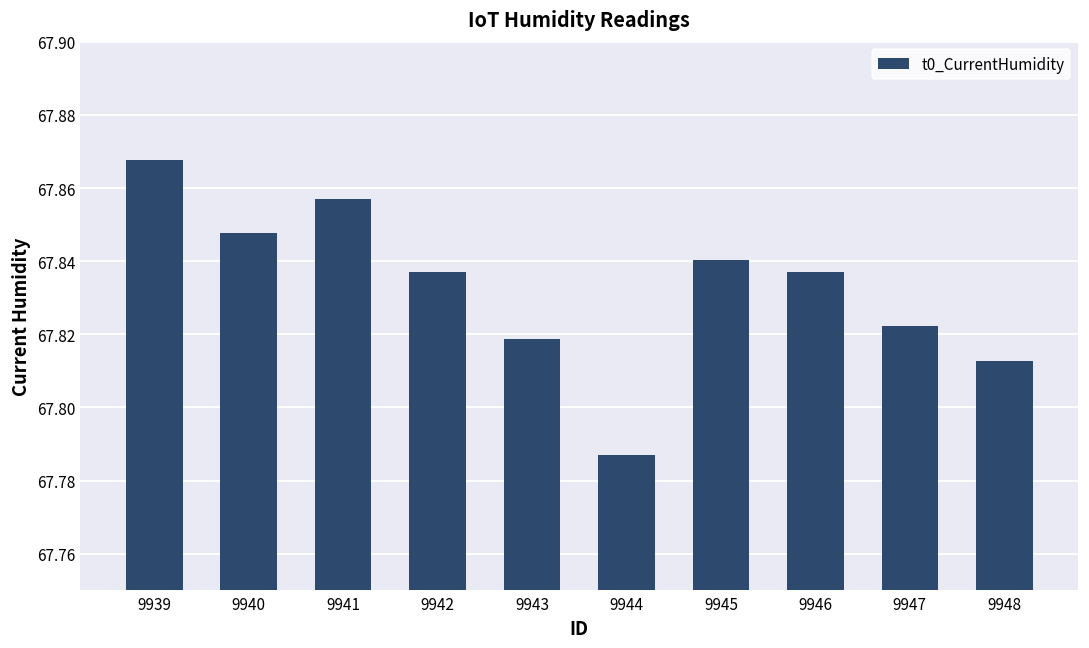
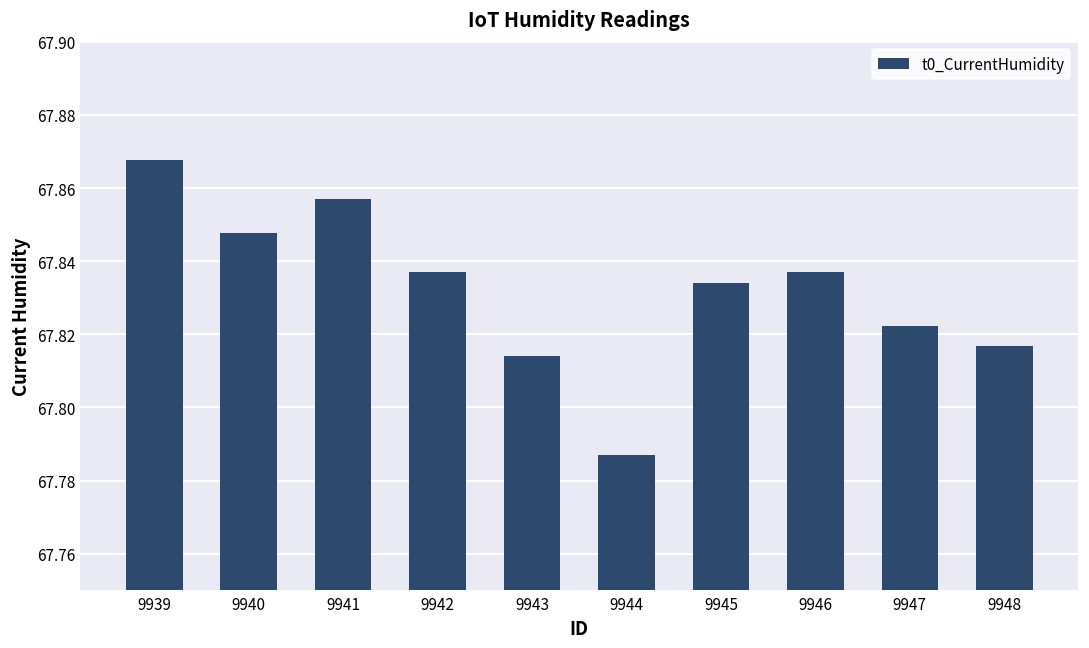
  {
    "9939": 67.868,
    "9940": 67.848,
    "9941": 67.857,
    "9942": 67.837,
-   "9943": 67.819,
+   "9943": 67.814,
    "9944": 67.787,
-   "9945": 67.840,
+   "9945": 67.834,
    "9946": 67.837,
    "9947": 67.822,
-   "9948": 67.813
+   "9948": 67.817
  }
